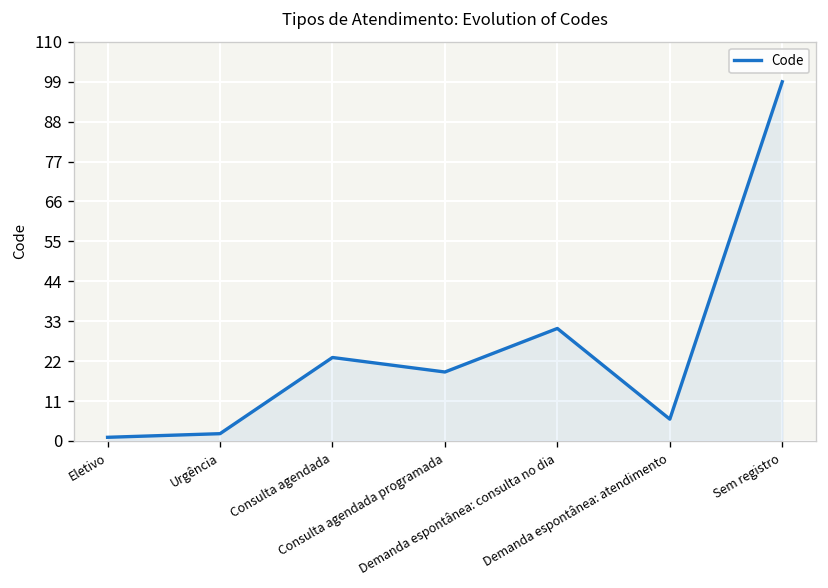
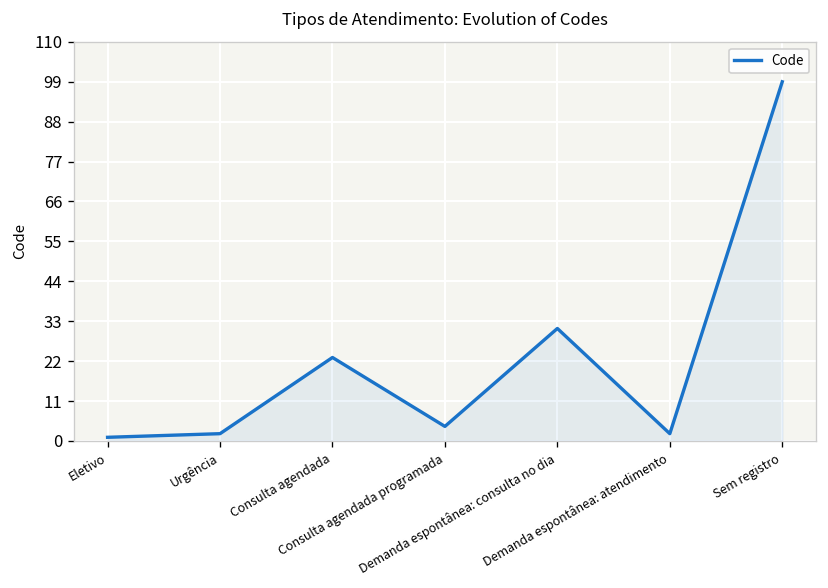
  {
    "Eletivo": 1,
    "Urgência": 2,
    "Consulta agendada": 23,
-   "Consulta agendada programada": 19,
+   "Consulta agendada programada": 4,
    "Demanda espontânea: consulta no dia": 31,
-   "Demanda espontânea: atendimento": 6,
+   "Demanda espontânea: atendimento": 2,
    "Sem registro": 99
  }
